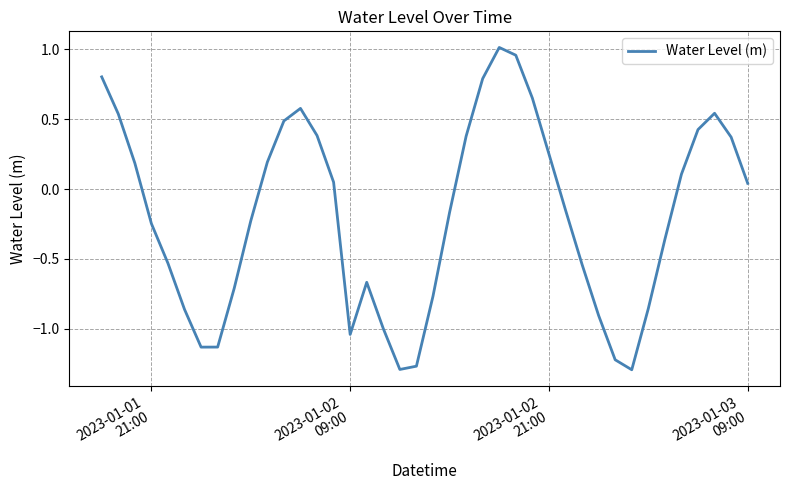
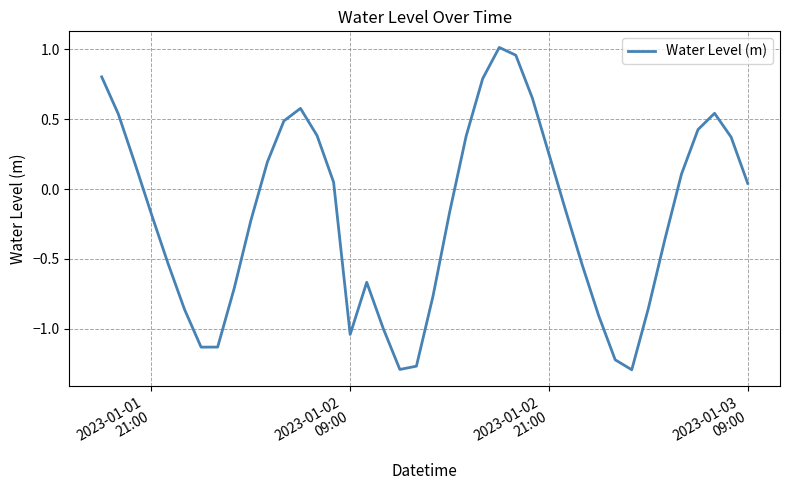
  {
-   "2023-01-01 21:00": -0.25,
+   "2023-01-01 21:00": -0.18,
    "2023-01-02 09:00": -1.04,
    "2023-01-02 21:00": 0.25,
    "2023-01-03 09:00": 0.04
  }
